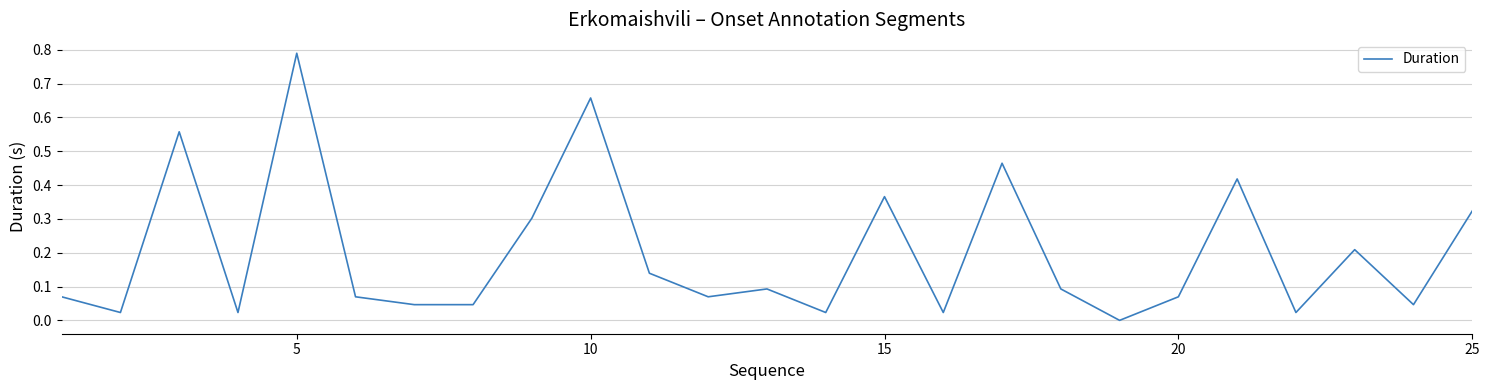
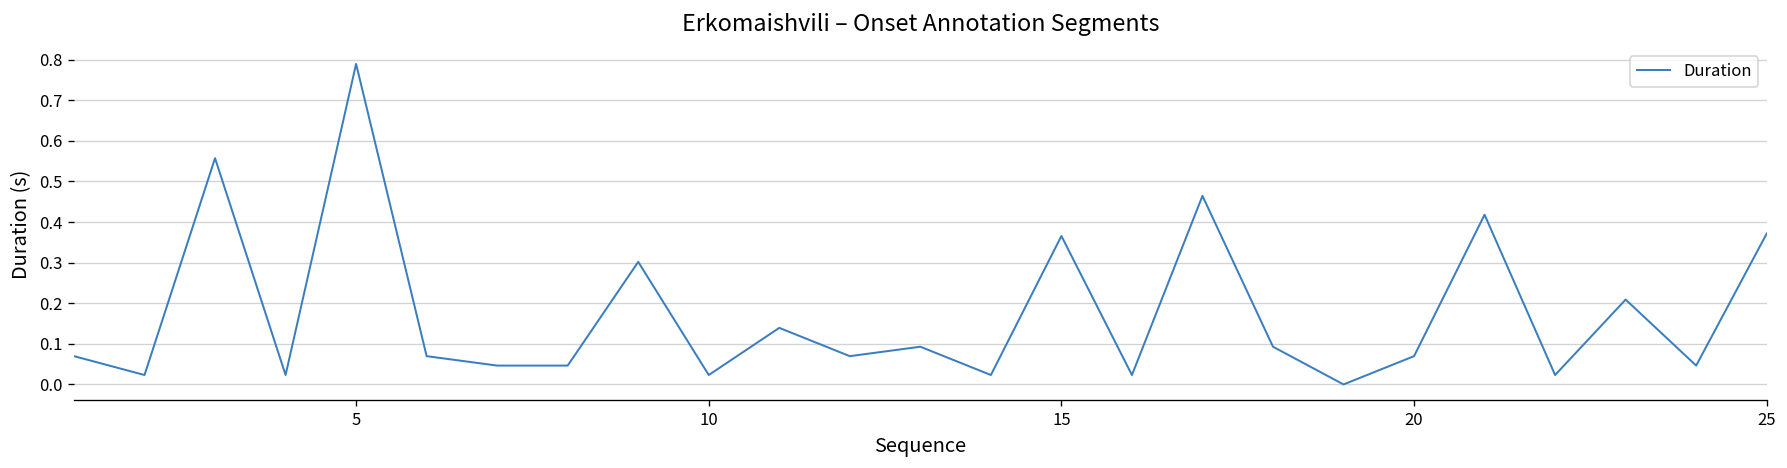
  {
    "5": 0.79,
-   "10": 0.66,
+   "10": 0.02,
    "15": 0.37,
    "20": 0.07,
-   "25": 0.32
+   "25": 0.37
  }
